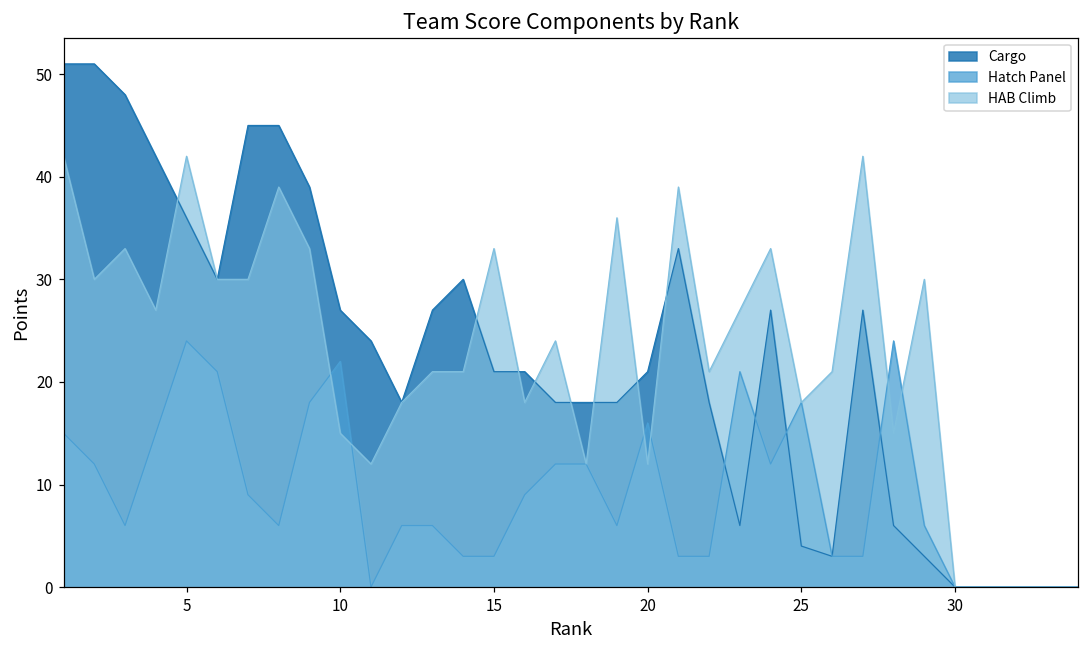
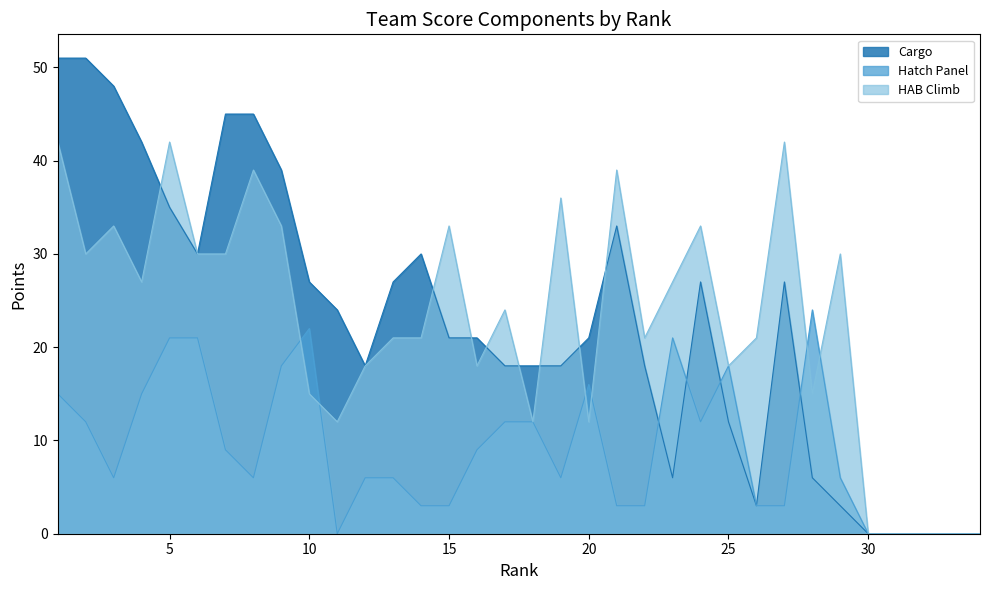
  {
    "Cargo": {
-     "5": 36,
+     "5": 35,
      "10": 27,
      "15": 21,
      "20": 21,
-     "25": 4
+     "25": 12
    },
    "Hatch Panel": {
-     "5": 24,
+     "5": 21,
      "10": 22,
      "15": 3,
      "20": 16
    },
    "HAB Climb": {
      "5": 42,
      "10": 15,
      "15": 33,
      "20": 12
    }
  }
